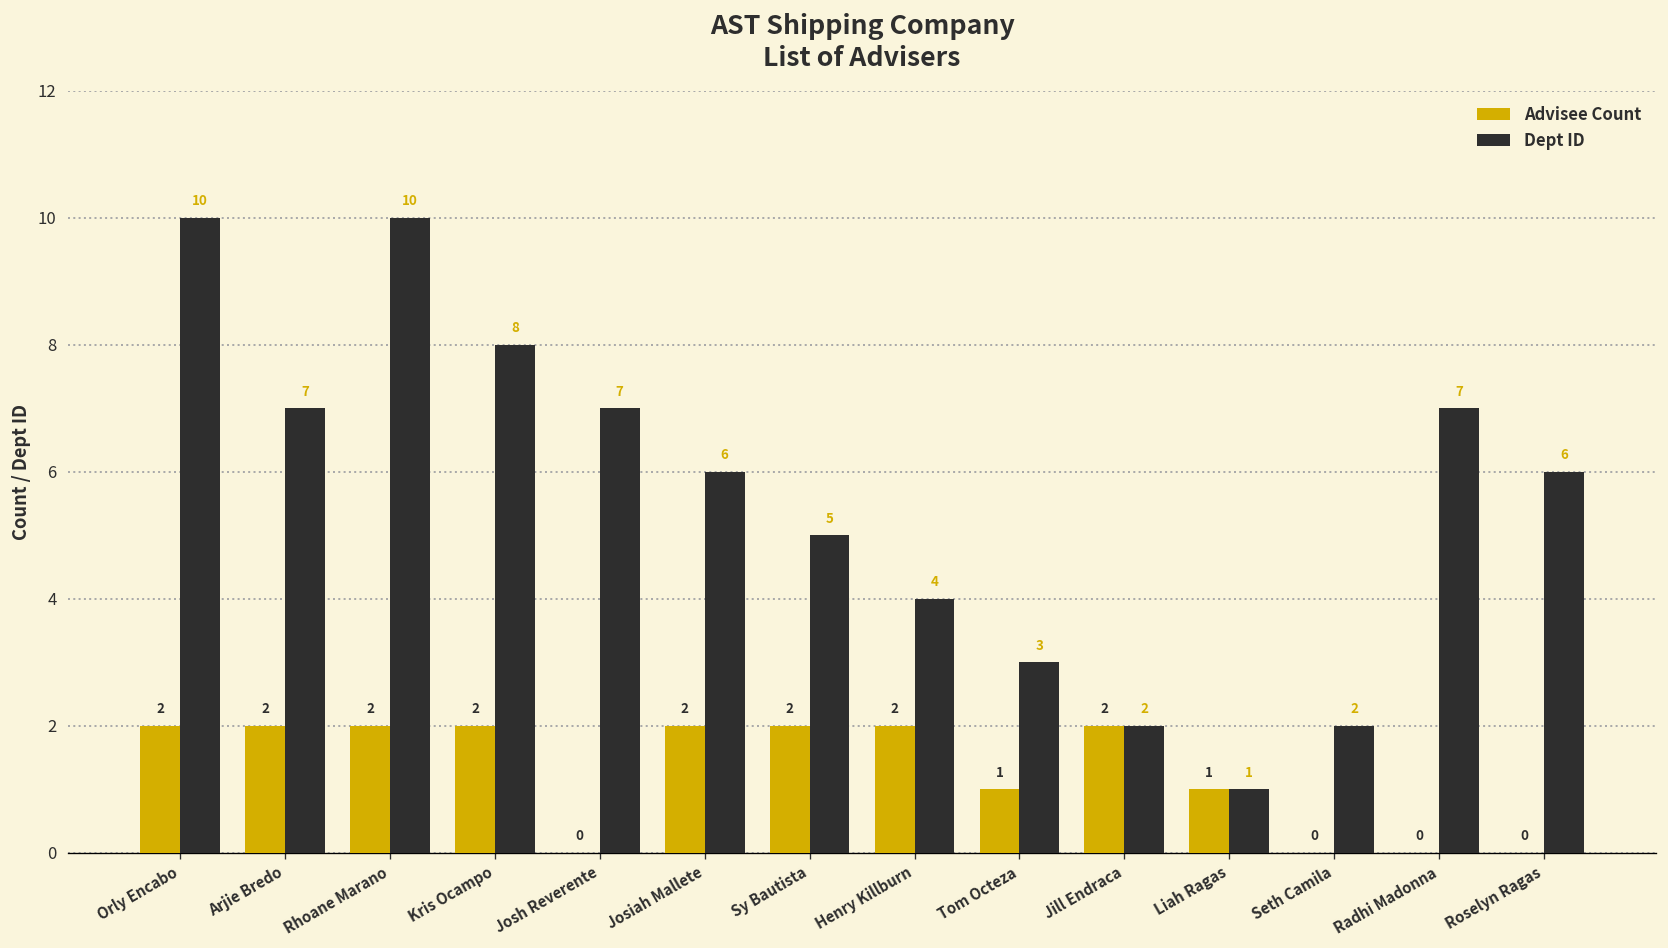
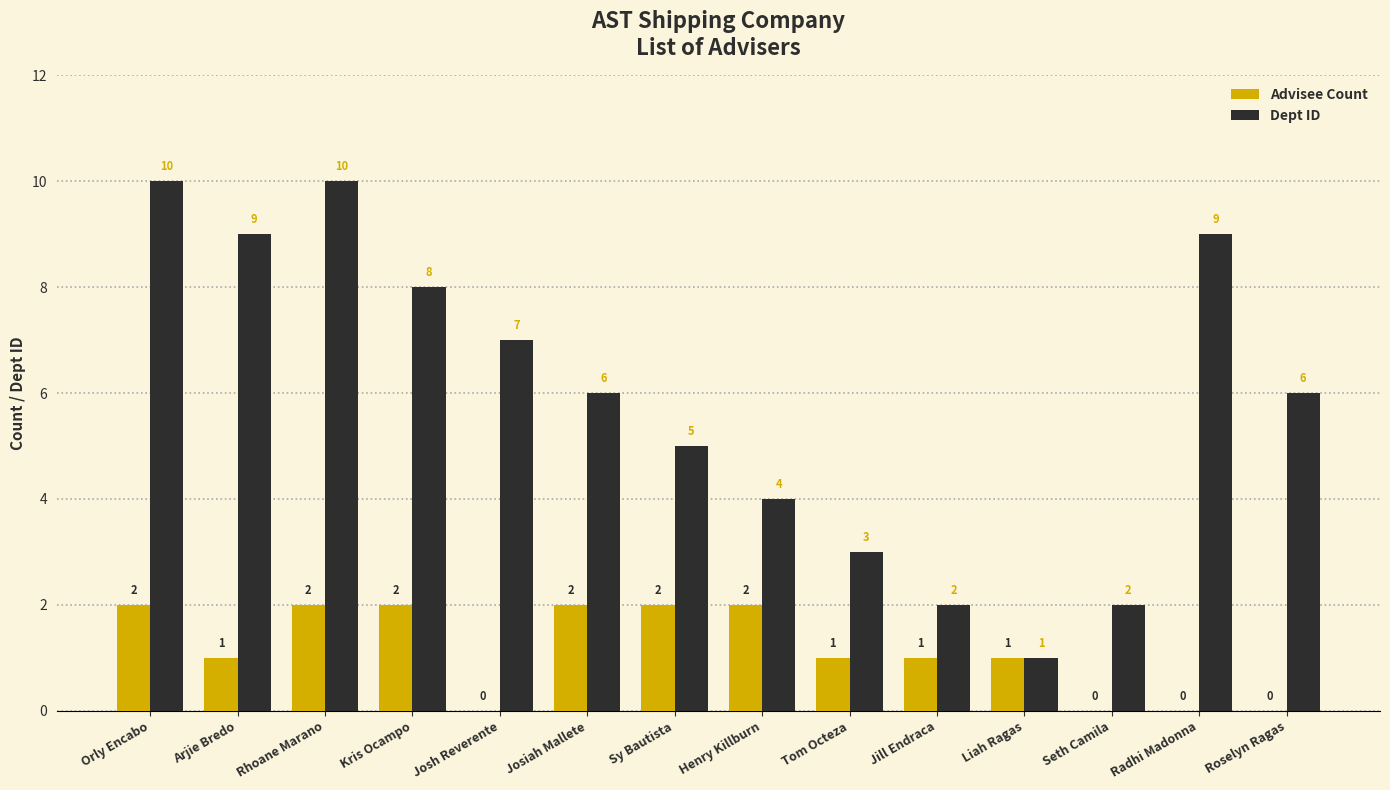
  {
    "Advisee Count": {
      "Orly Encabo": 2,
-     "Arjie Bredo": 2,
+     "Arjie Bredo": 1,
      "Rhoane Marano": 2,
      "Kris Ocampo": 2,
      "Josh Reverente": 0,
      "Josiah Mallete": 2,
      "Sy Bautista": 2,
      "Henry Killburn": 2,
      "Tom Octeza": 1,
-     "Jill Endraca": 2,
+     "Jill Endraca": 1,
      "Liah Ragas": 1,
      "Seth Camila": 0,
      "Radhi Madonna": 0,
      "Roselyn Ragas": 0
    },
    "Dept ID": {
      "Orly Encabo": 10,
-     "Arjie Bredo": 7,
+     "Arjie Bredo": 9,
      "Rhoane Marano": 10,
      "Kris Ocampo": 8,
      "Josh Reverente": 7,
      "Josiah Mallete": 6,
      "Sy Bautista": 5,
      "Henry Killburn": 4,
      "Tom Octeza": 3,
      "Jill Endraca": 2,
      "Liah Ragas": 1,
      "Seth Camila": 2,
-     "Radhi Madonna": 7,
+     "Radhi Madonna": 9,
      "Roselyn Ragas": 6
    }
  }
